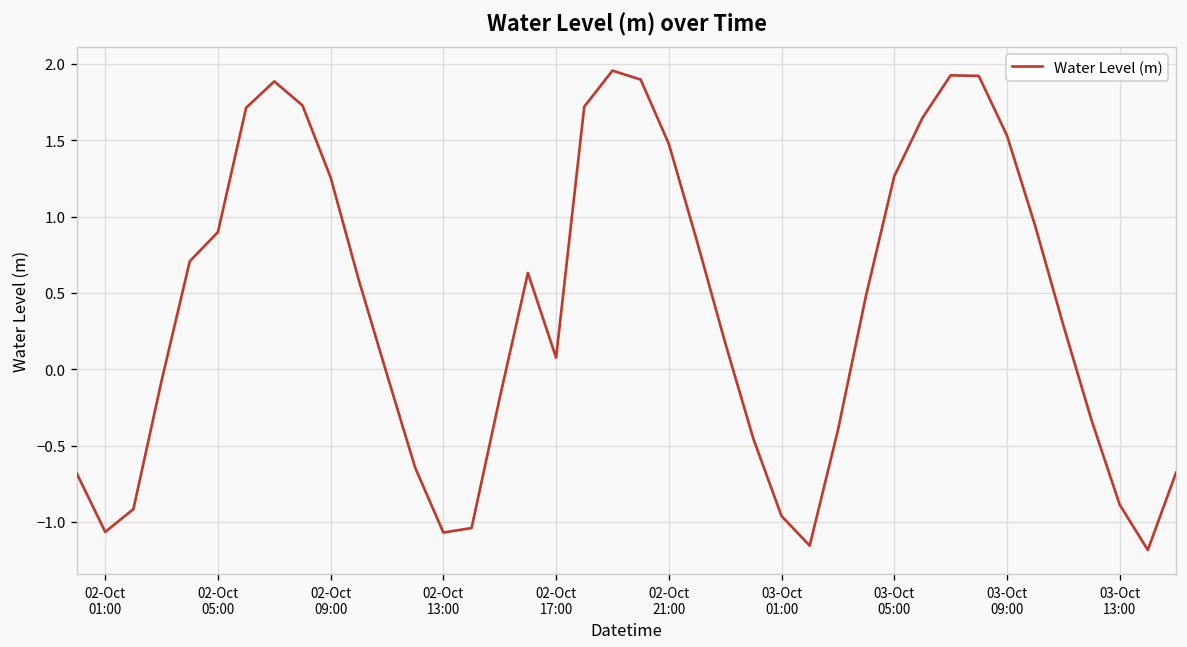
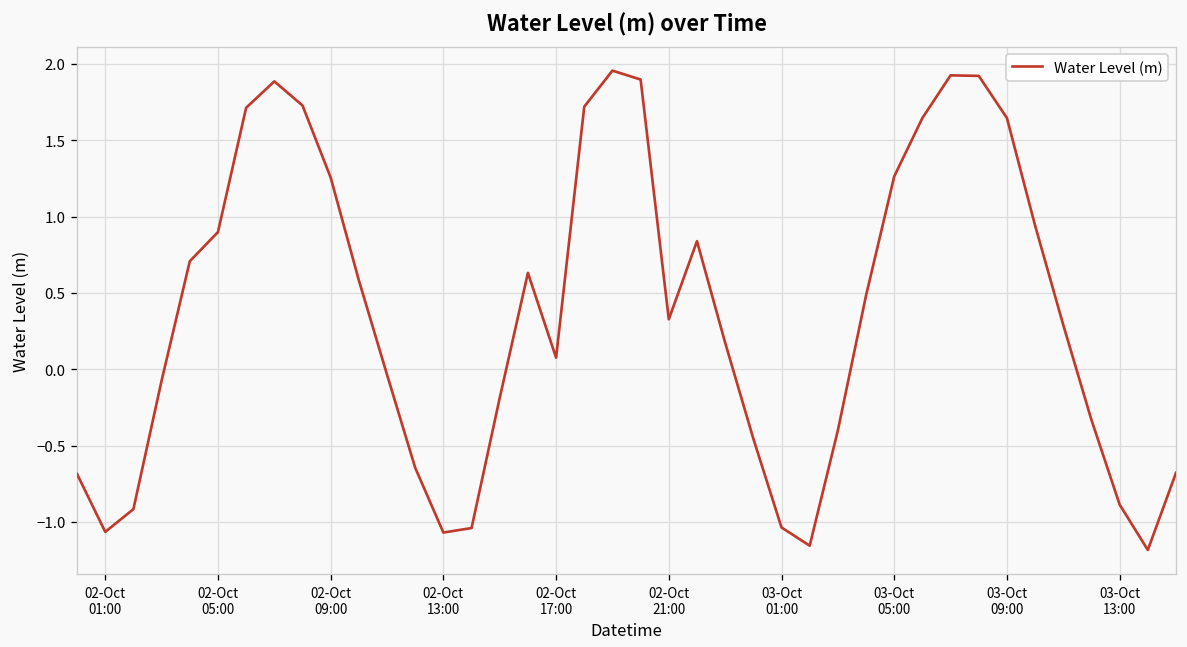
  {
    "02-Oct 01:00": -1.07,
    "02-Oct 05:00": 0.90,
    "02-Oct 09:00": 1.26,
    "02-Oct 13:00": -1.07,
    "02-Oct 17:00": 0.08,
-   "02-Oct 21:00": 1.48,
-   "03-Oct 01:00": -0.96,
+   "02-Oct 21:00": 0.33,
+   "03-Oct 01:00": -1.04,
    "03-Oct 05:00": 1.26,
-   "03-Oct 09:00": 1.53,
+   "03-Oct 09:00": 1.64,
    "03-Oct 13:00": -0.89
  }
